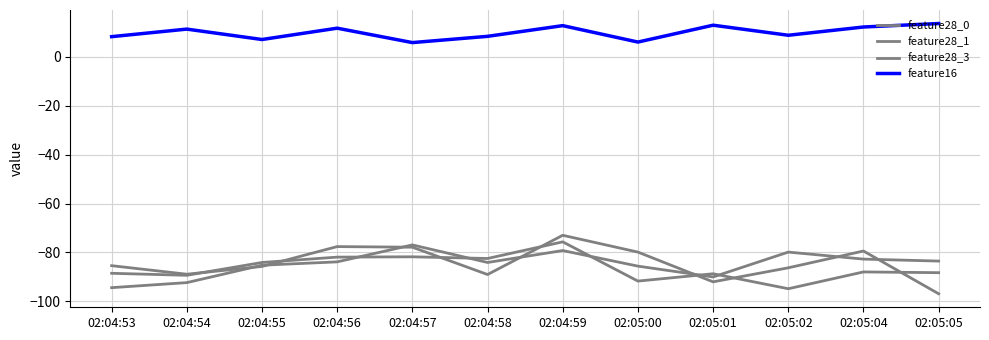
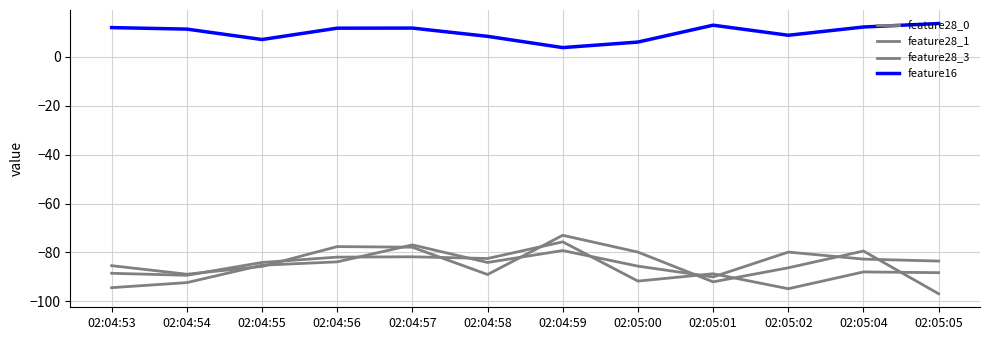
  {
    "feature16": {
-     "02:04:53": 8,
+     "02:04:53": 12,
      "02:04:54": 11,
      "02:04:55": 7,
      "02:04:56": 12,
-     "02:04:57": 6,
+     "02:04:57": 12,
      "02:04:58": 8,
-     "02:04:59": 13,
+     "02:04:59": 4,
      "02:05:00": 6,
      "02:05:01": 13,
      "02:05:02": 9,
      "02:05:04": 12,
      "02:05:05": 14
    }
  }
